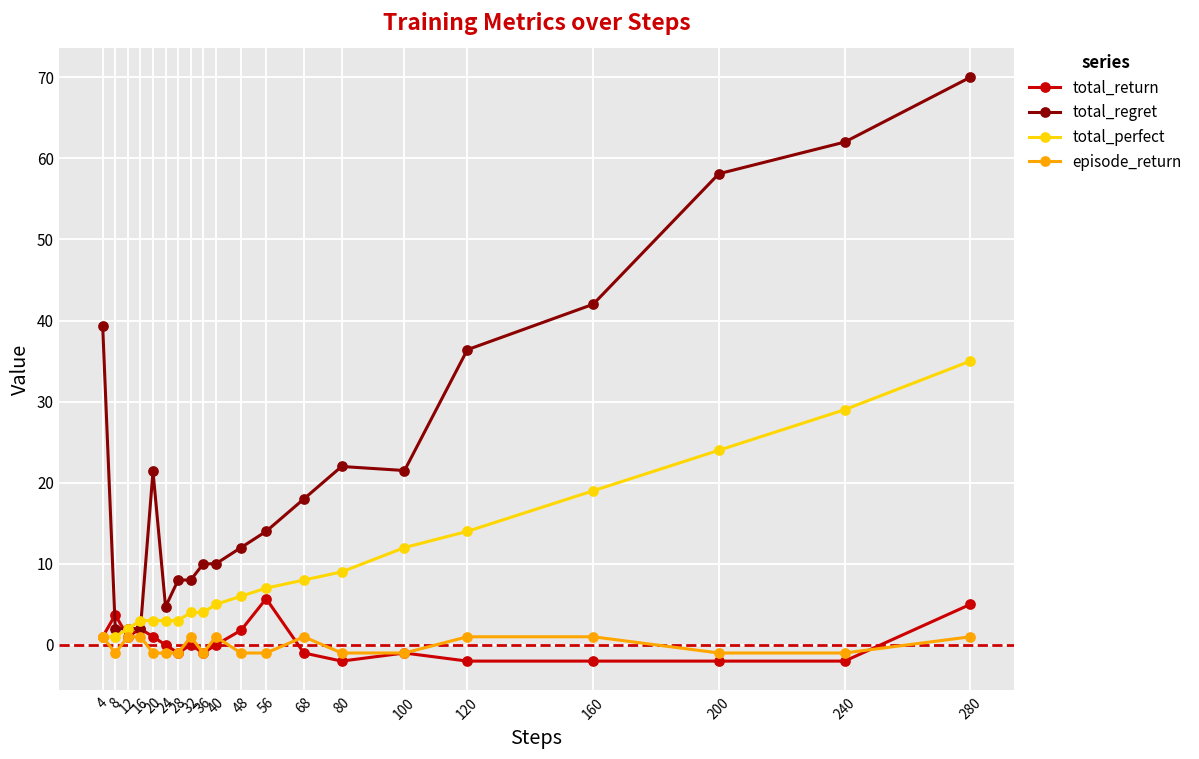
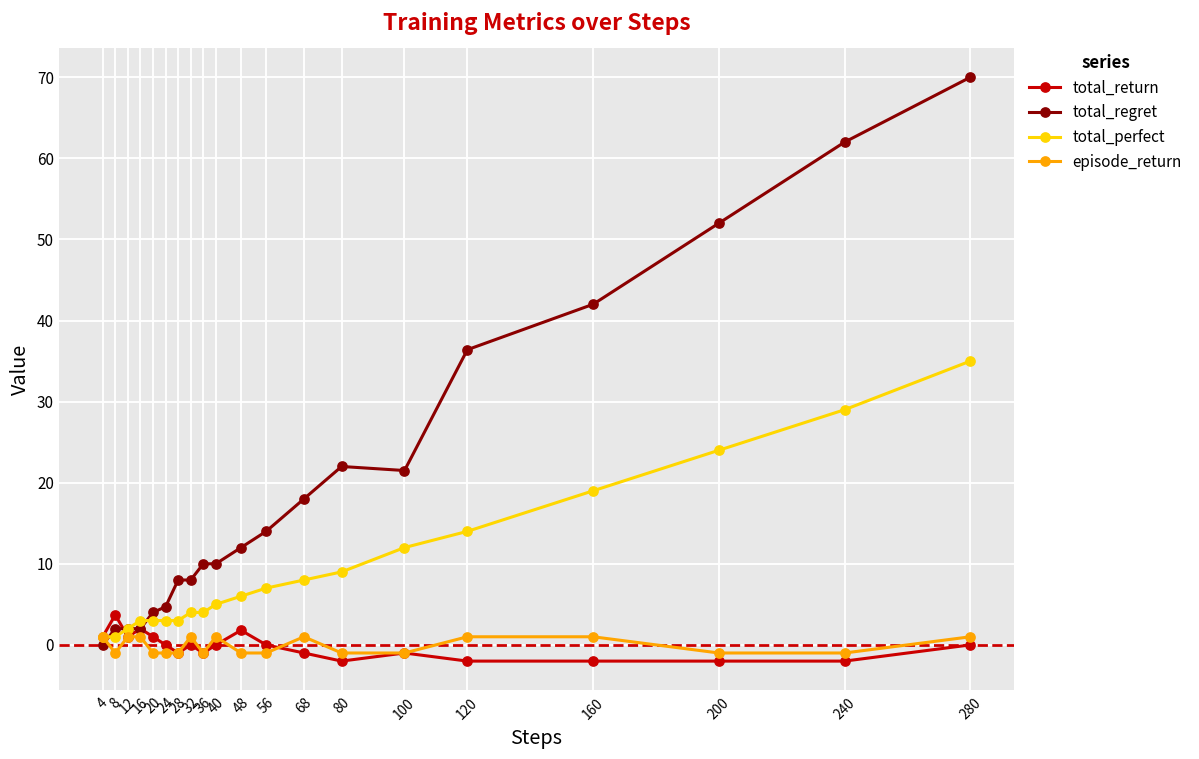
  {
    "total_return": {
      "8": 4,
      "20": 1,
      "24": 0,
      "32": 0,
      "40": 0,
      "48": 2,
-     "56": 6,
+     "56": 0,
      "68": -1,
      "80": -2,
      "120": -2,
      "160": -2,
      "200": -2,
      "240": -2,
-     "280": 5
+     "280": 0
    },
    "total_regret": {
-     "4": 39,
+     "4": 0,
      "8": 2,
-     "20": 21,
+     "20": 4,
      "24": 5,
      "28": 8,
      "32": 8,
      "36": 10,
      "40": 10,
      "48": 12,
      "56": 14,
      "68": 18,
      "80": 22,
      "100": 22,
      "120": 36,
      "160": 42,
-     "200": 58,
+     "200": 52,
      "240": 62,
      "280": 70
    }
  }
